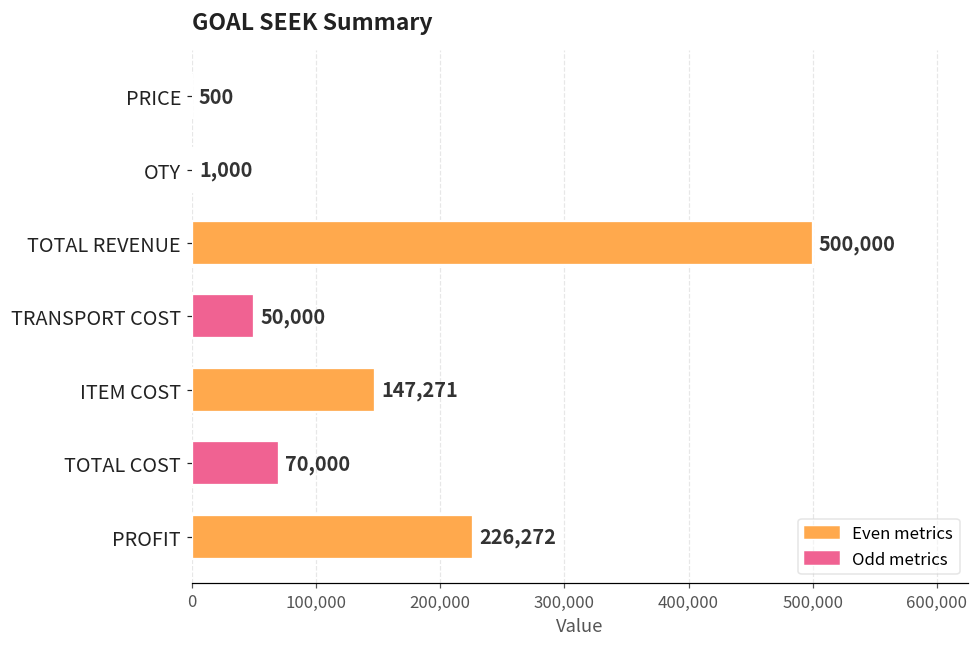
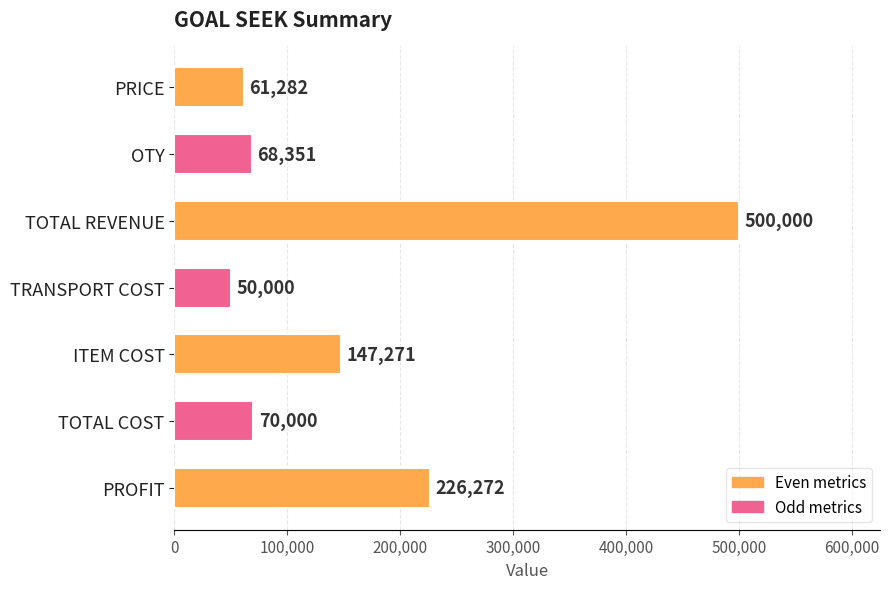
  {
-   "PRICE": "500",
-   "OTY": "1,000",
+   "PRICE": "61,282",
+   "OTY": "68,351",
    "TOTAL REVENUE": "500,000",
    "TRANSPORT COST": "50,000",
    "ITEM COST": "147,271",
    "TOTAL COST": "70,000",
    "PROFIT": "226,272"
  }
